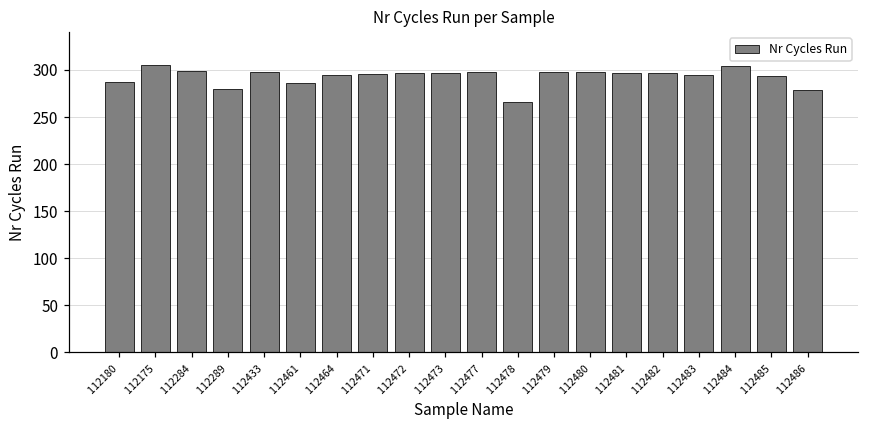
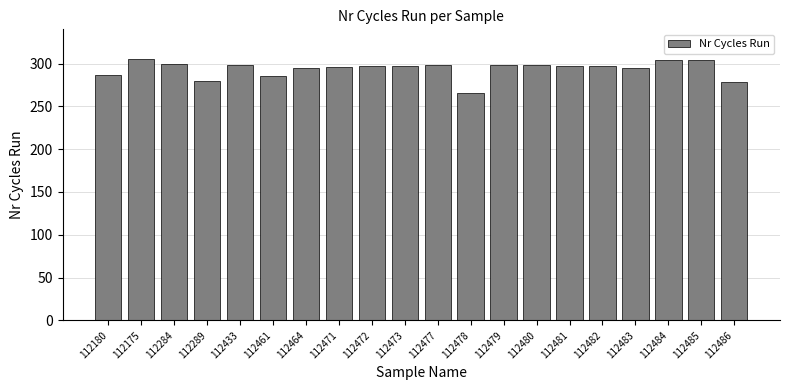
  {
    "112180": 290,
    "112175": 310,
    "112284": 300,
    "112289": 280,
    "112433": 300,
    "112461": 290,
    "112464": 300,
    "112471": 300,
    "112472": 300,
    "112473": 300,
    "112477": 300,
    "112478": 270,
    "112479": 300,
    "112480": 300,
    "112481": 300,
    "112482": 300,
    "112483": 300,
    "112484": 300,
-   "112485": 290,
+   "112485": 300,
    "112486": 280
  }
